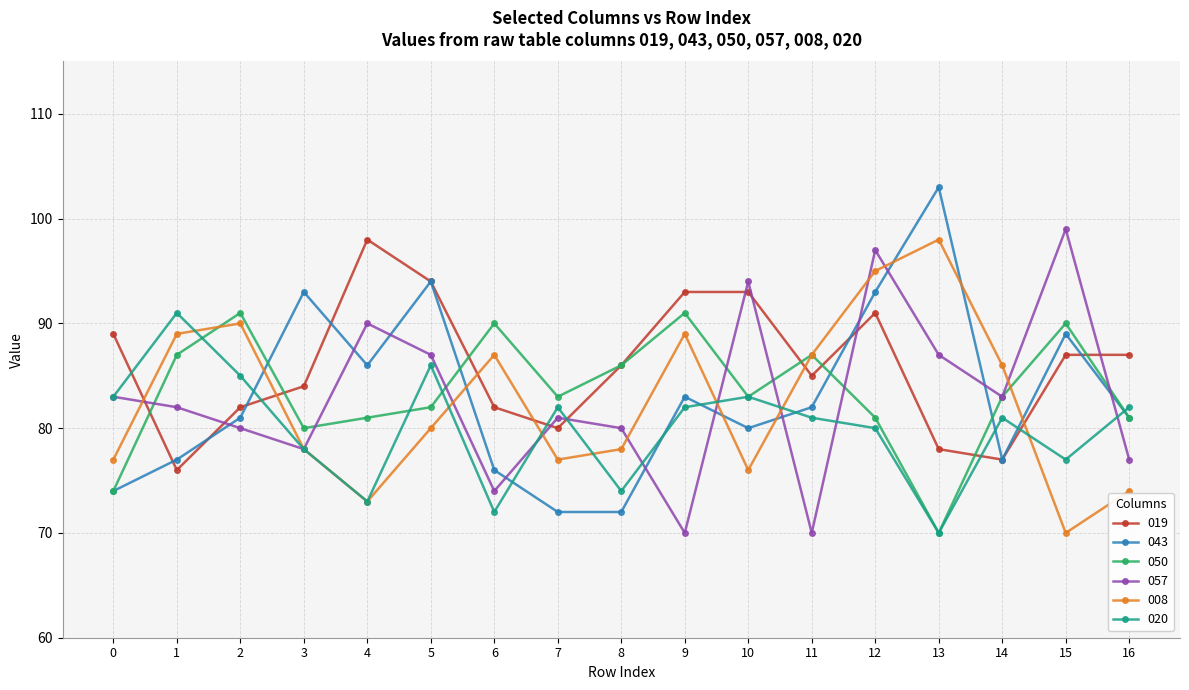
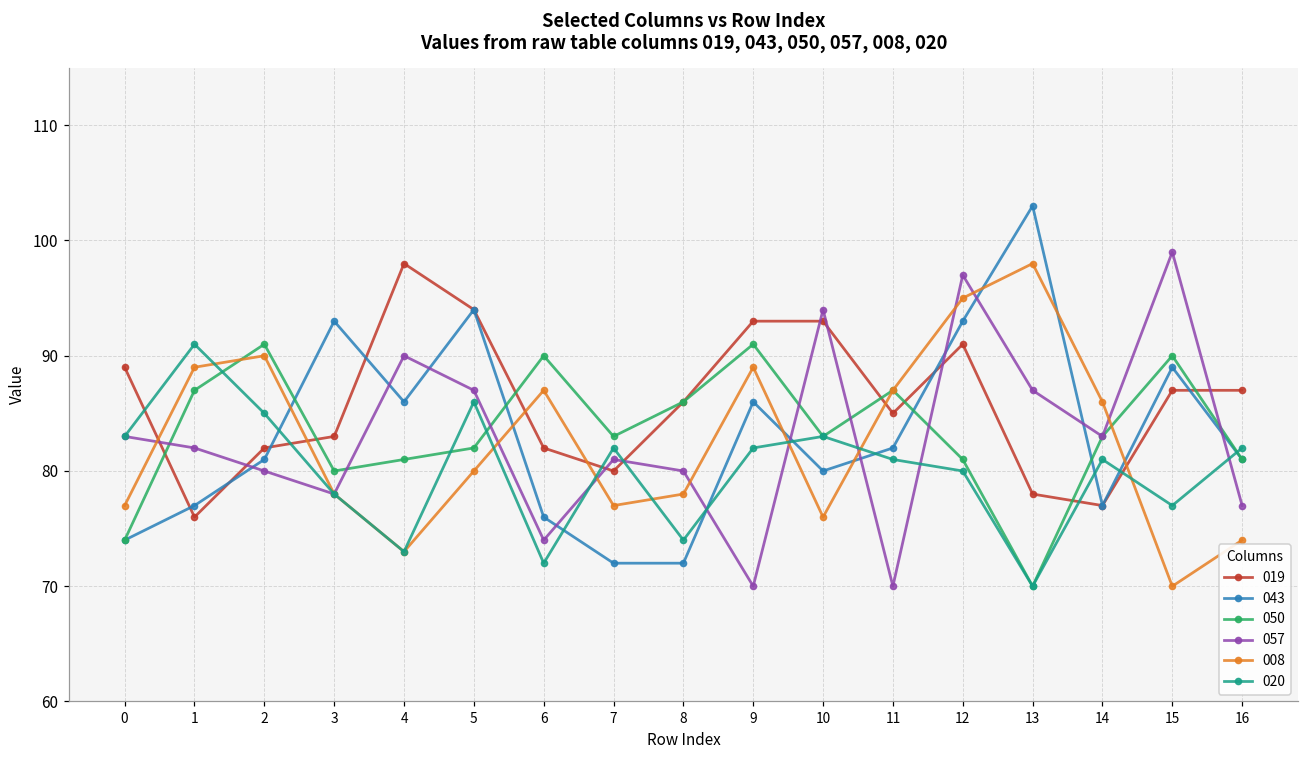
  {
    "019": {
      "0": 89,
      "1": 76,
      "2": 82,
-     "3": 84,
+     "3": 83,
      "4": 98,
      "6": 82,
      "7": 80,
      "9": 93,
      "10": 93,
      "11": 85,
      "12": 91,
      "13": 78,
      "15": 87,
      "16": 87
    },
    "043": {
      "1": 77,
      "2": 81,
      "3": 93,
      "4": 86,
      "6": 76,
      "7": 72,
      "8": 72,
-     "9": 83,
+     "9": 86,
      "10": 80,
      "11": 82,
      "12": 93,
      "13": 103,
      "15": 89
    },
    "057": {
      "1": 82,
      "2": 80,
      "4": 90,
      "5": 87,
      "6": 74,
      "7": 81,
      "8": 80,
      "9": 70,
      "10": 94,
      "11": 70,
      "12": 97,
      "13": 87,
      "15": 99,
      "16": 77
    },
    "008": {
      "0": 77,
      "1": 89,
      "2": 90,
      "5": 80,
      "6": 87,
      "7": 77,
      "8": 78,
      "9": 89,
      "10": 76,
      "12": 95,
      "13": 98,
      "14": 86,
      "15": 70,
      "16": 74
    }
  }
